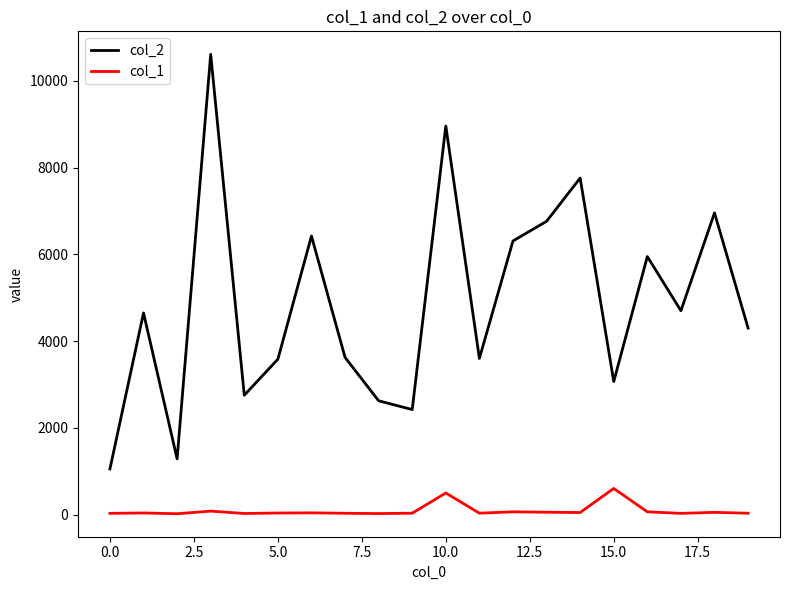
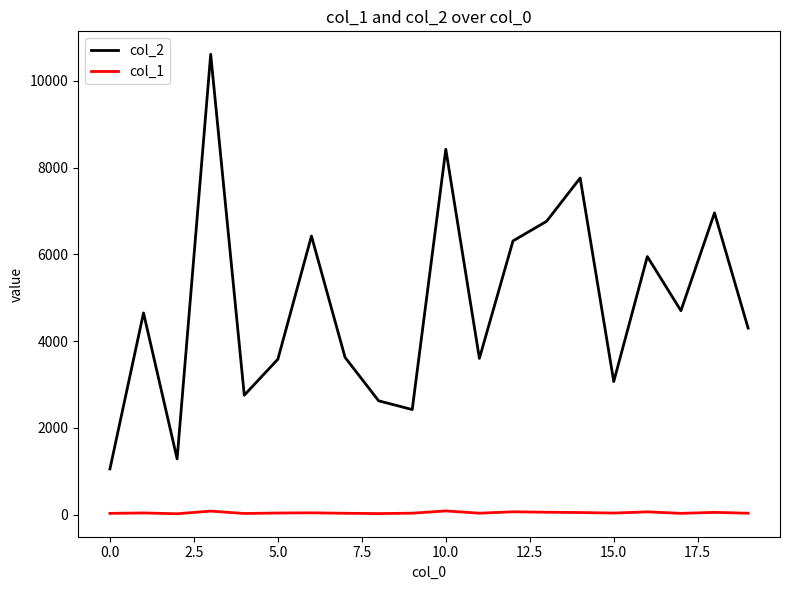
  {
    "col_2": {
      "0.0": 1100,
      "5.0": 3600,
-     "10.0": 9000,
+     "10.0": 8400,
      "15.0": 3100
    },
    "col_1": {
      "0.0": 0,
      "5.0": 0,
-     "10.0": 500,
-     "15.0": 600
+     "10.0": 100,
+     "15.0": 0
    }
  }
